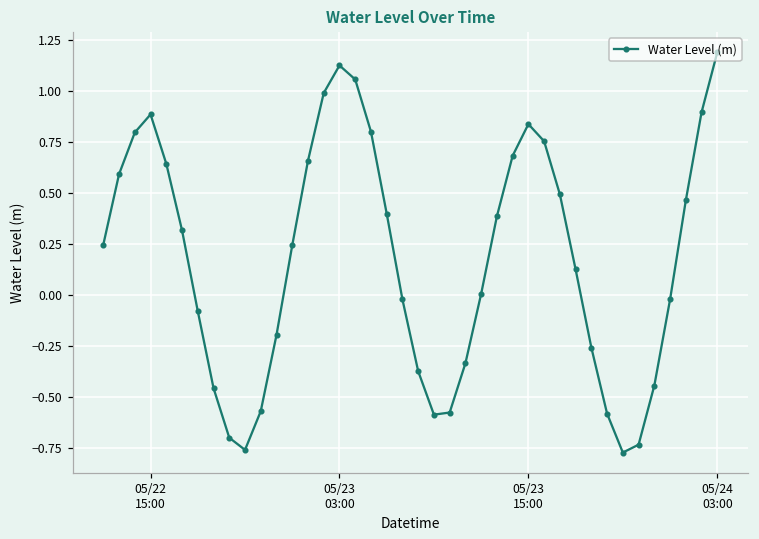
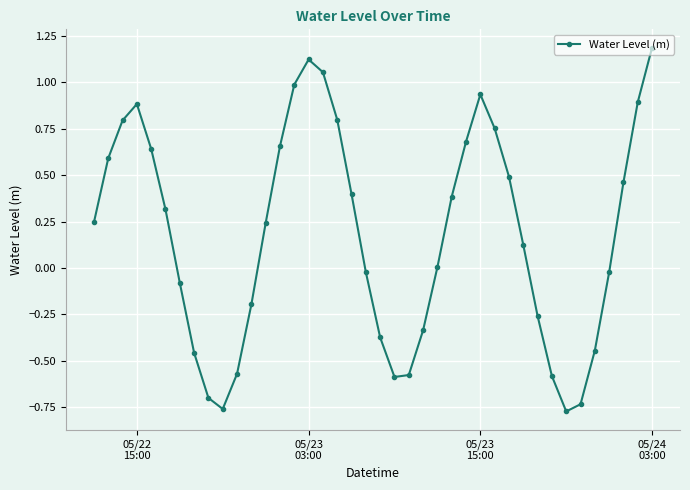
  {
    "05/22 15:00": 0.88,
    "05/23 03:00": 1.12,
-   "05/23 15:00": 0.84
+   "05/23 15:00": 0.94
  }
